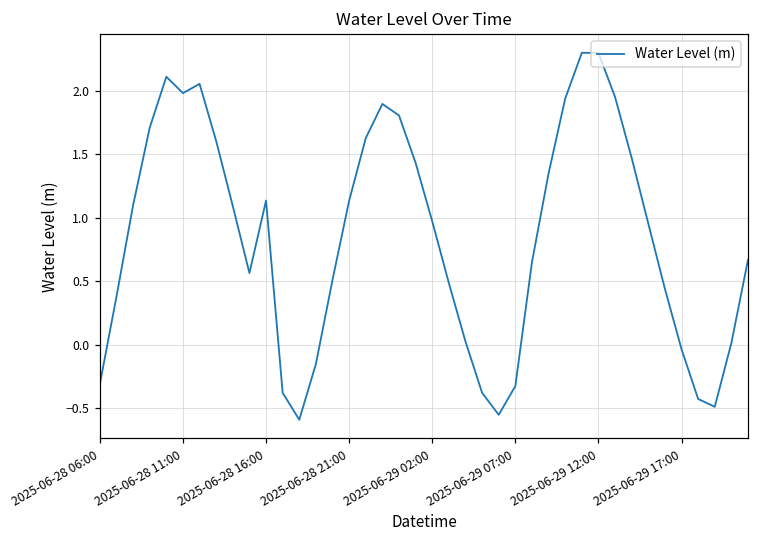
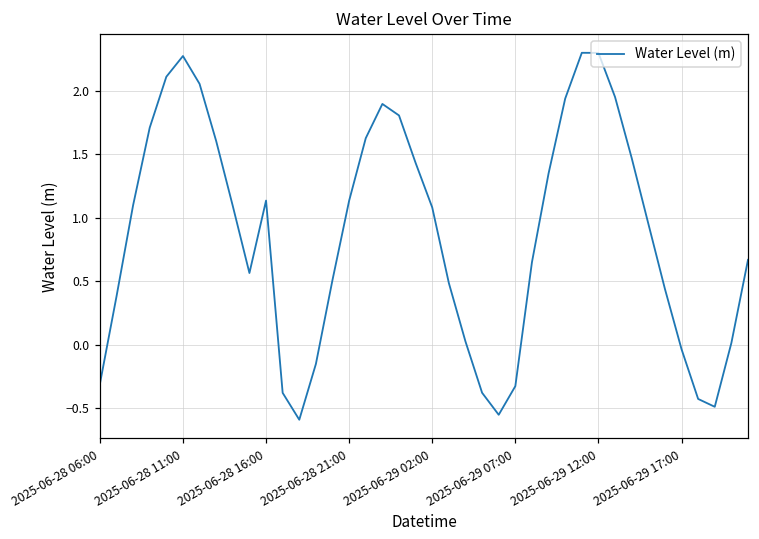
  {
    "2025-06-28 06:00": -0.31,
-   "2025-06-28 11:00": 1.98,
+   "2025-06-28 11:00": 2.27,
    "2025-06-28 16:00": 1.14,
    "2025-06-28 21:00": 1.14,
-   "2025-06-29 02:00": 0.97,
+   "2025-06-29 02:00": 1.08,
    "2025-06-29 07:00": -0.32,
    "2025-06-29 17:00": -0.03
  }
